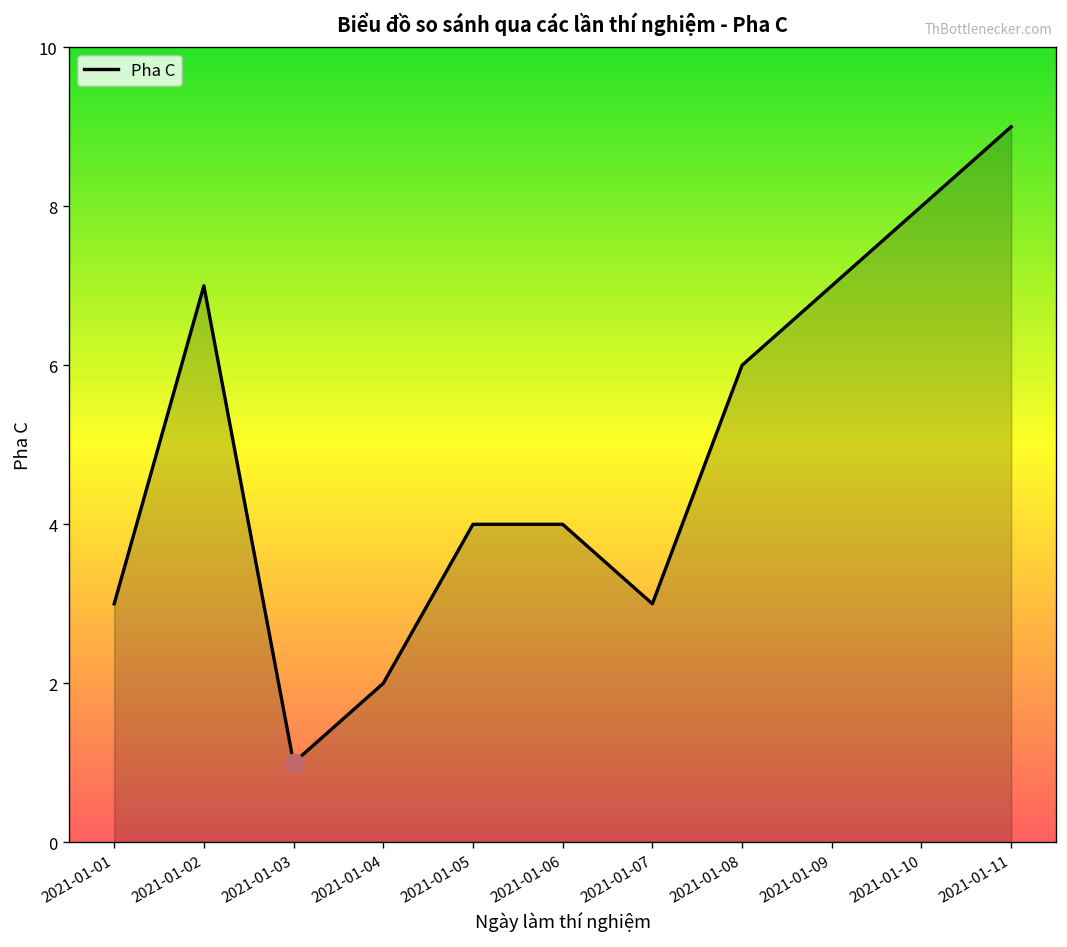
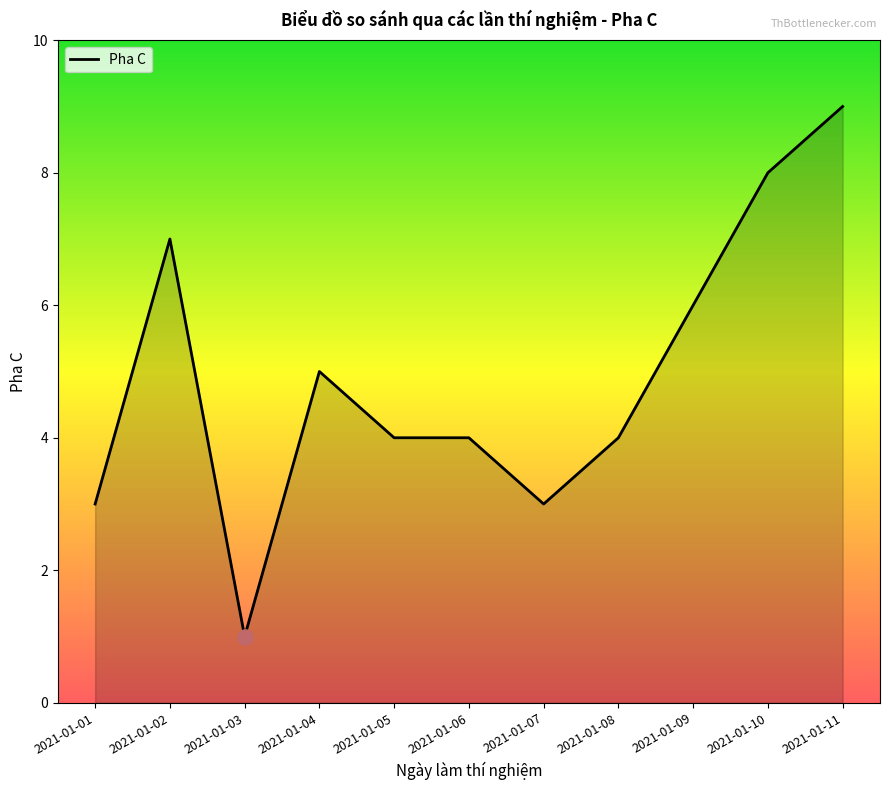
  {
    "Pha C": {
      "2021-01-01": 3,
      "2021-01-02": 7,
-     "2021-01-04": 2,
+     "2021-01-04": 5,
      "2021-01-05": 4,
      "2021-01-06": 4,
      "2021-01-07": 3,
-     "2021-01-08": 6,
-     "2021-01-09": 7,
+     "2021-01-08": 4,
+     "2021-01-09": 6,
      "2021-01-10": 8,
      "2021-01-11": 9
    }
  }
